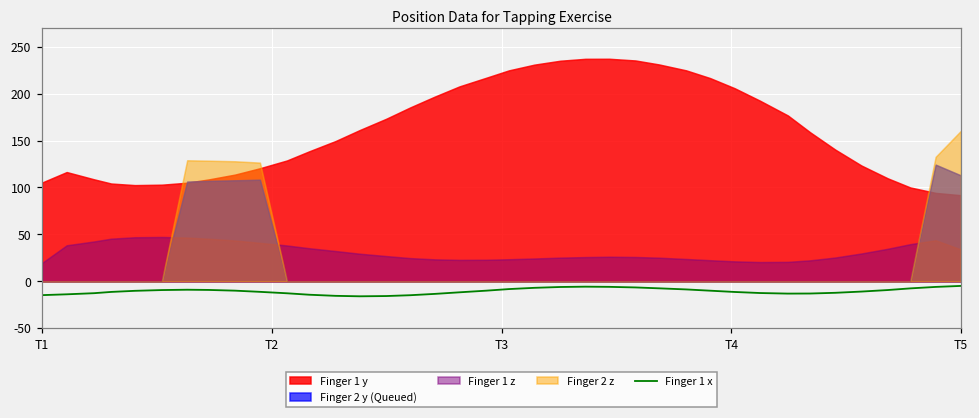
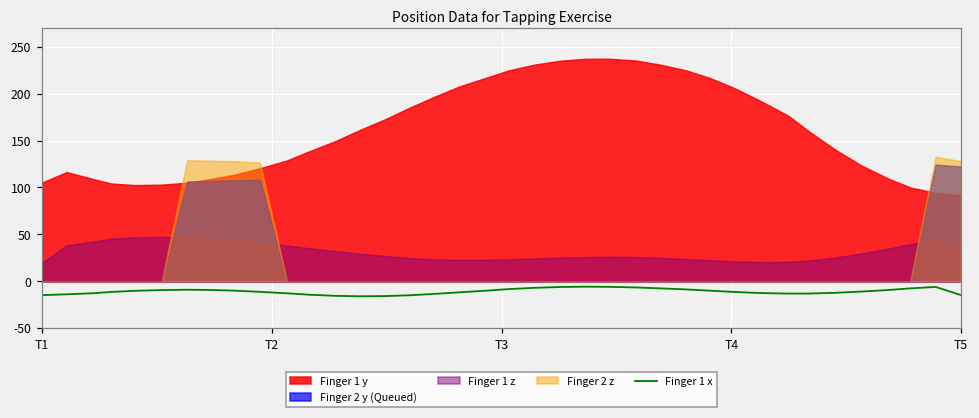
  {
    "Finger 1 x": {
      "T1": -10,
-     "T5": 0
+     "T5": -10
    },
    "Finger 1 y": {
      "T1": 110,
      "T5": 90
    },
    "Finger 2 y (Queued)": {
-     "T5": 110
+     "T5": 120
    },
    "Finger 1 z": {
      "T1": 20,
      "T5": 30
    },
    "Finger 2 z": {
-     "T5": 160
+     "T5": 130
    }
  }
